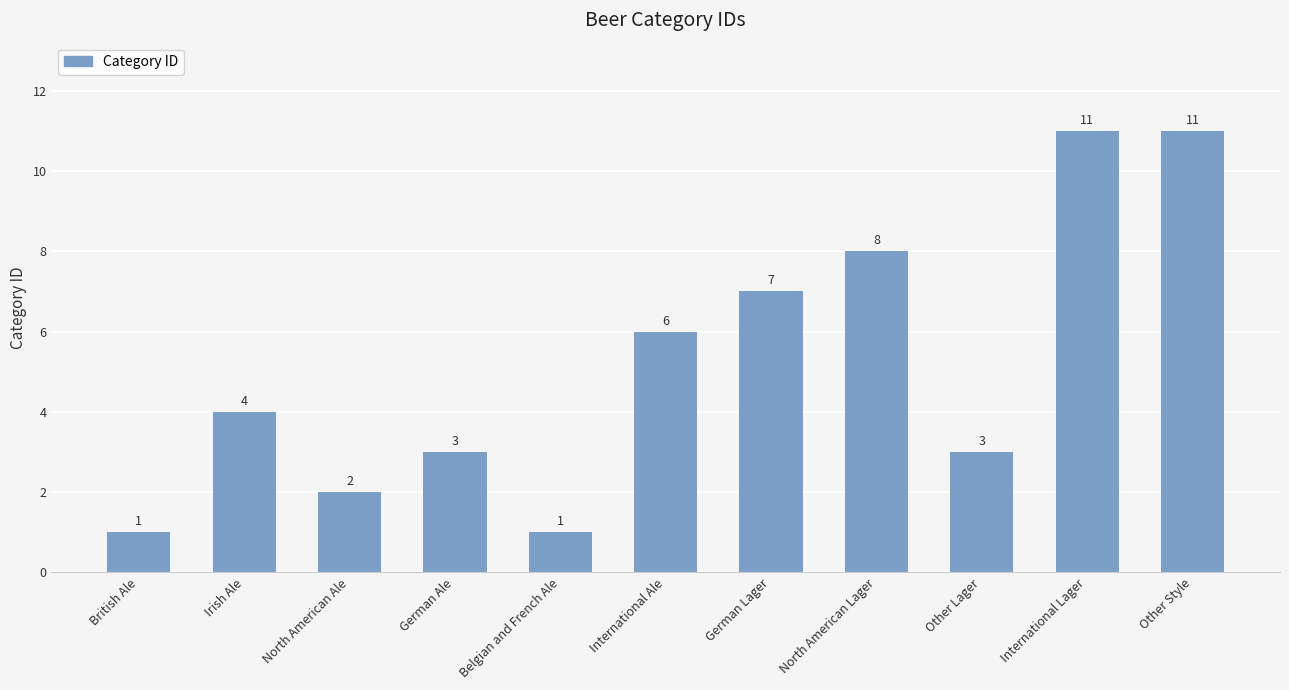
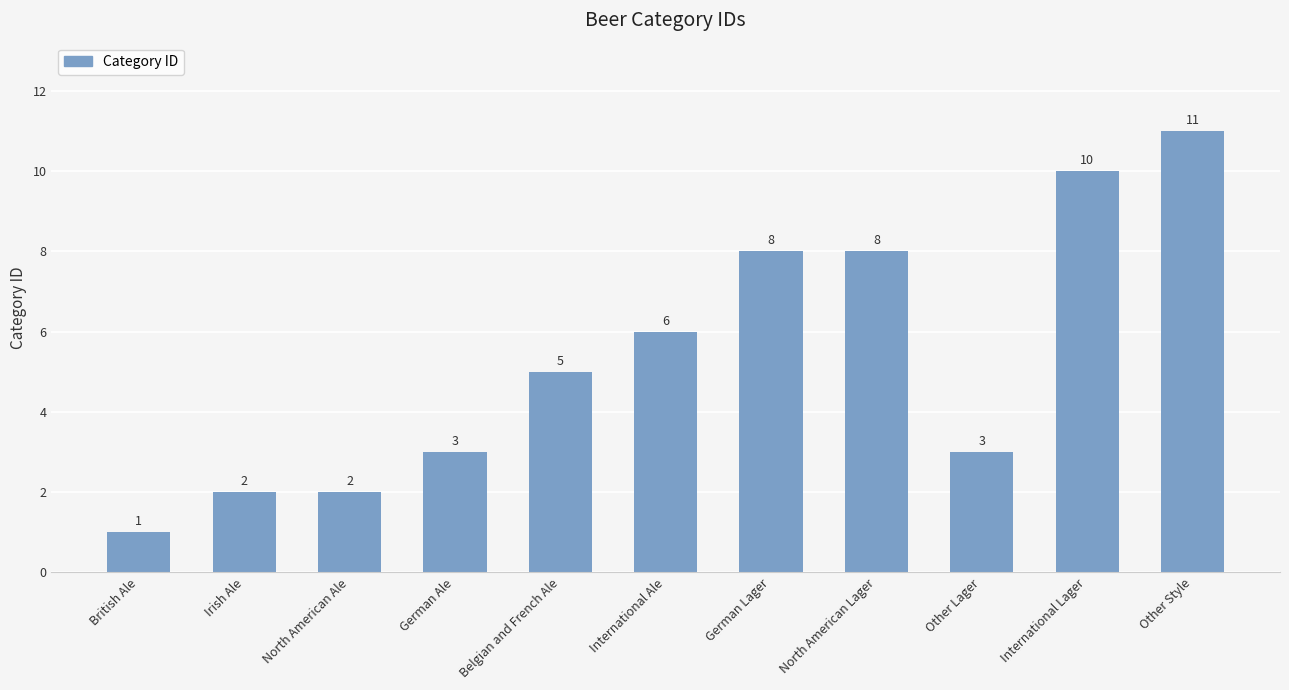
  {
    "British Ale": 1,
-   "Irish Ale": 4,
+   "Irish Ale": 2,
    "North American Ale": 2,
    "German Ale": 3,
-   "Belgian and French Ale": 1,
+   "Belgian and French Ale": 5,
    "International Ale": 6,
-   "German Lager": 7,
+   "German Lager": 8,
    "North American Lager": 8,
    "Other Lager": 3,
-   "International Lager": 11,
+   "International Lager": 10,
    "Other Style": 11
  }
